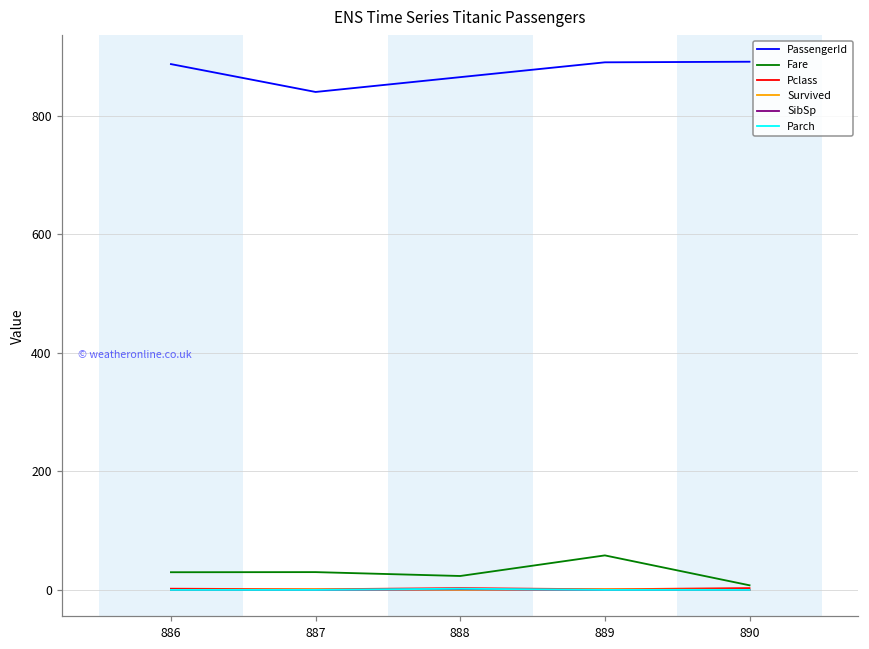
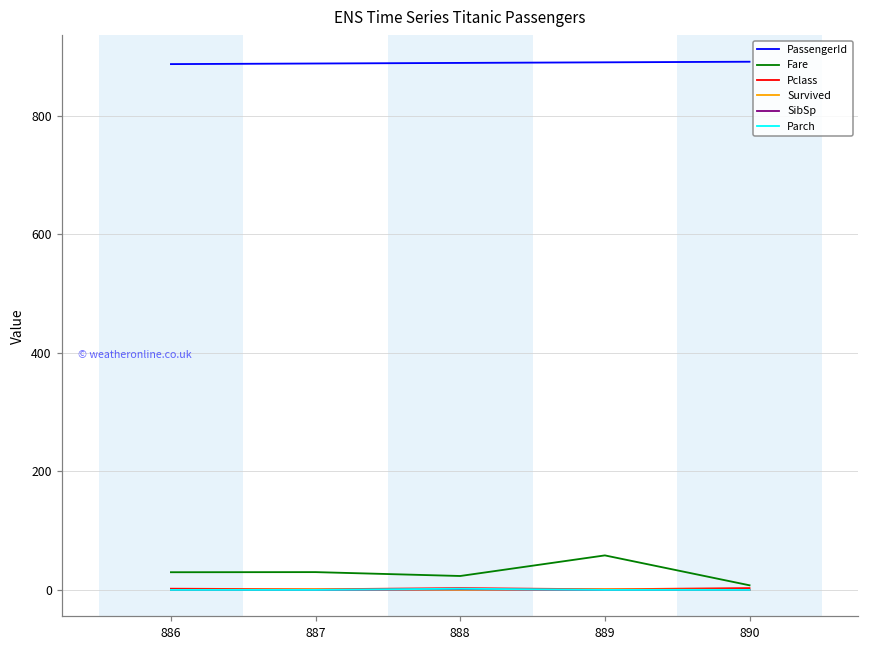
  {
    "PassengerId": {
      "886": 890,
-     "887": 840,
-     "888": 870,
+     "887": 890,
+     "888": 890,
      "889": 890,
      "890": 890
    },
    "Fare": {
      "886": 30,
      "887": 30,
      "888": 20,
      "889": 60,
      "890": 10
    }
  }
